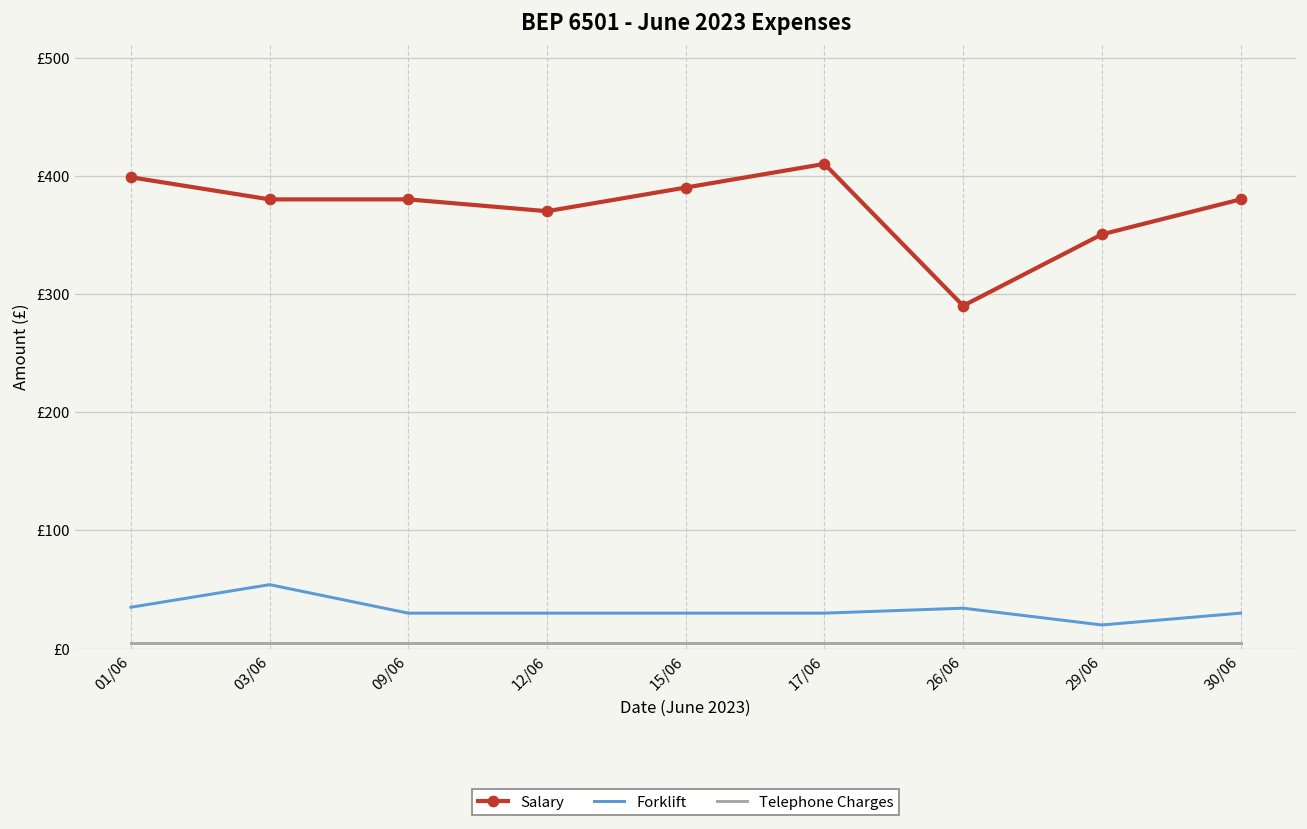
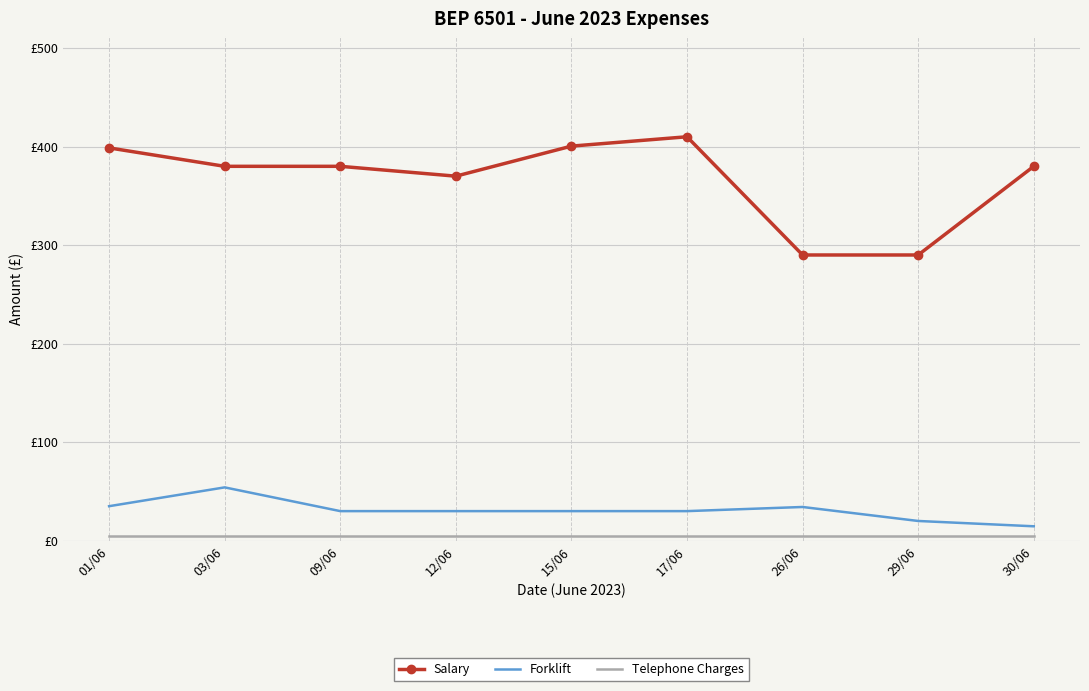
  {
    "Salary": {
      "01/06": "£400",
      "03/06": "£380",
      "09/06": "£380",
      "12/06": "£370",
-     "15/06": "£390",
+     "15/06": "£400",
      "17/06": "£410",
      "26/06": "£290",
-     "29/06": "£350",
+     "29/06": "£290",
      "30/06": "£380"
    },
    "Forklift": {
      "01/06": "£40",
      "03/06": "£50",
      "09/06": "£30",
      "12/06": "£30",
      "15/06": "£30",
      "17/06": "£30",
      "26/06": "£30",
      "29/06": "£20",
-     "30/06": "£30"
+     "30/06": "£10"
    },
    "Telephone Charges": {
      "01/06": "£10",
      "03/06": "£10",
      "09/06": "£10",
      "12/06": "£10",
      "15/06": "£10",
      "17/06": "£10",
      "26/06": "£10",
      "29/06": "£10",
      "30/06": "£10"
    }
  }
